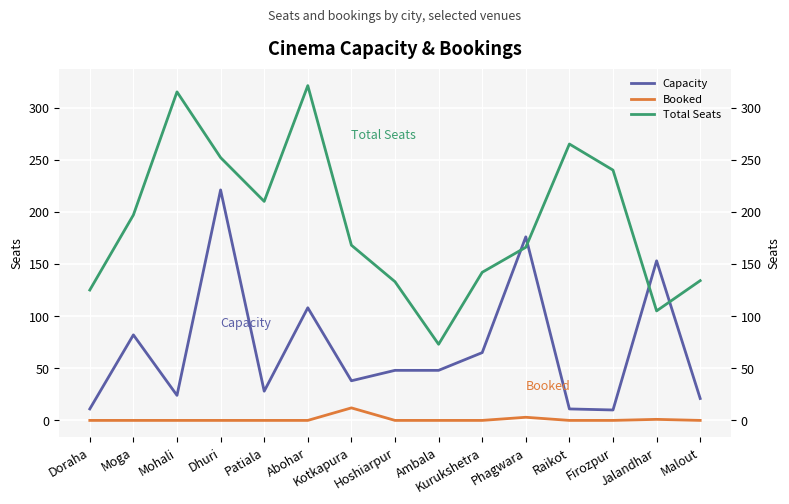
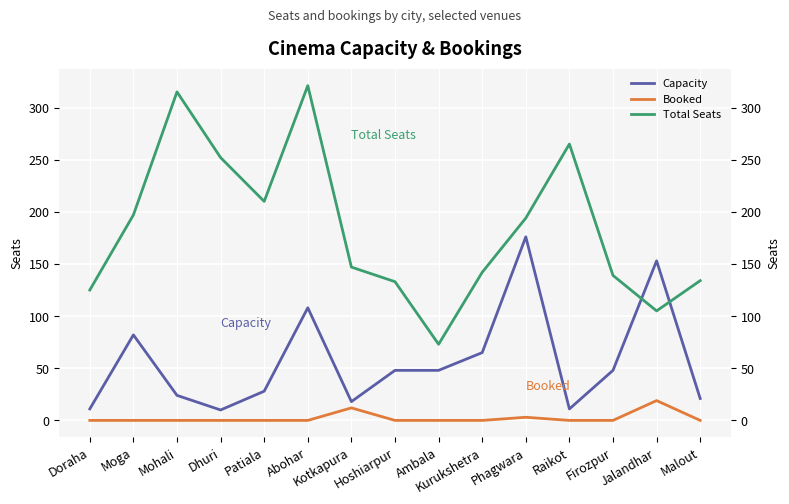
  {
    "Capacity": {
      "Doraha": 11,
      "Moga": 82,
      "Mohali": 24,
-     "Dhuri": 221,
+     "Dhuri": 10,
      "Patiala": 28,
      "Abohar": 108,
-     "Kotkapura": 38,
+     "Kotkapura": 18,
      "Hoshiarpur": 48,
      "Ambala": 48,
      "Kurukshetra": 65,
      "Phagwara": 176,
      "Raikot": 11,
-     "Firozpur": 10,
+     "Firozpur": 48,
      "Jalandhar": 153,
      "Malout": 21
    },
    "Booked": {
      "Doraha": 0,
      "Moga": 0,
      "Mohali": 0,
      "Dhuri": 0,
      "Patiala": 0,
      "Abohar": 0,
      "Kotkapura": 12,
      "Hoshiarpur": 0,
      "Ambala": 0,
      "Kurukshetra": 0,
      "Phagwara": 3,
      "Raikot": 0,
      "Firozpur": 0,
-     "Jalandhar": 1,
+     "Jalandhar": 19,
      "Malout": 0
    },
    "Total Seats": {
      "Doraha": 125,
      "Moga": 197,
      "Mohali": 315,
      "Dhuri": 252,
      "Patiala": 210,
      "Abohar": 321,
-     "Kotkapura": 168,
+     "Kotkapura": 147,
      "Hoshiarpur": 133,
      "Ambala": 73,
      "Kurukshetra": 142,
-     "Phagwara": 166,
+     "Phagwara": 194,
      "Raikot": 265,
-     "Firozpur": 240,
+     "Firozpur": 139,
      "Jalandhar": 105,
      "Malout": 134
    }
  }
